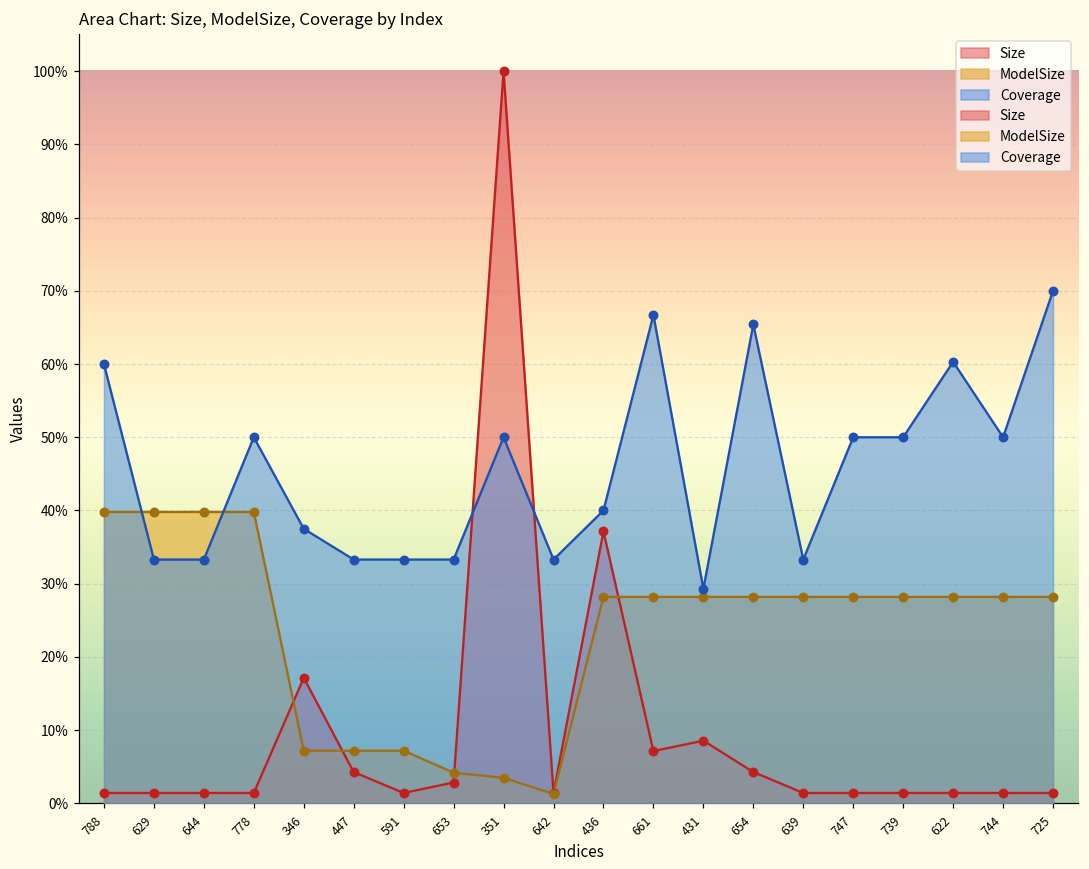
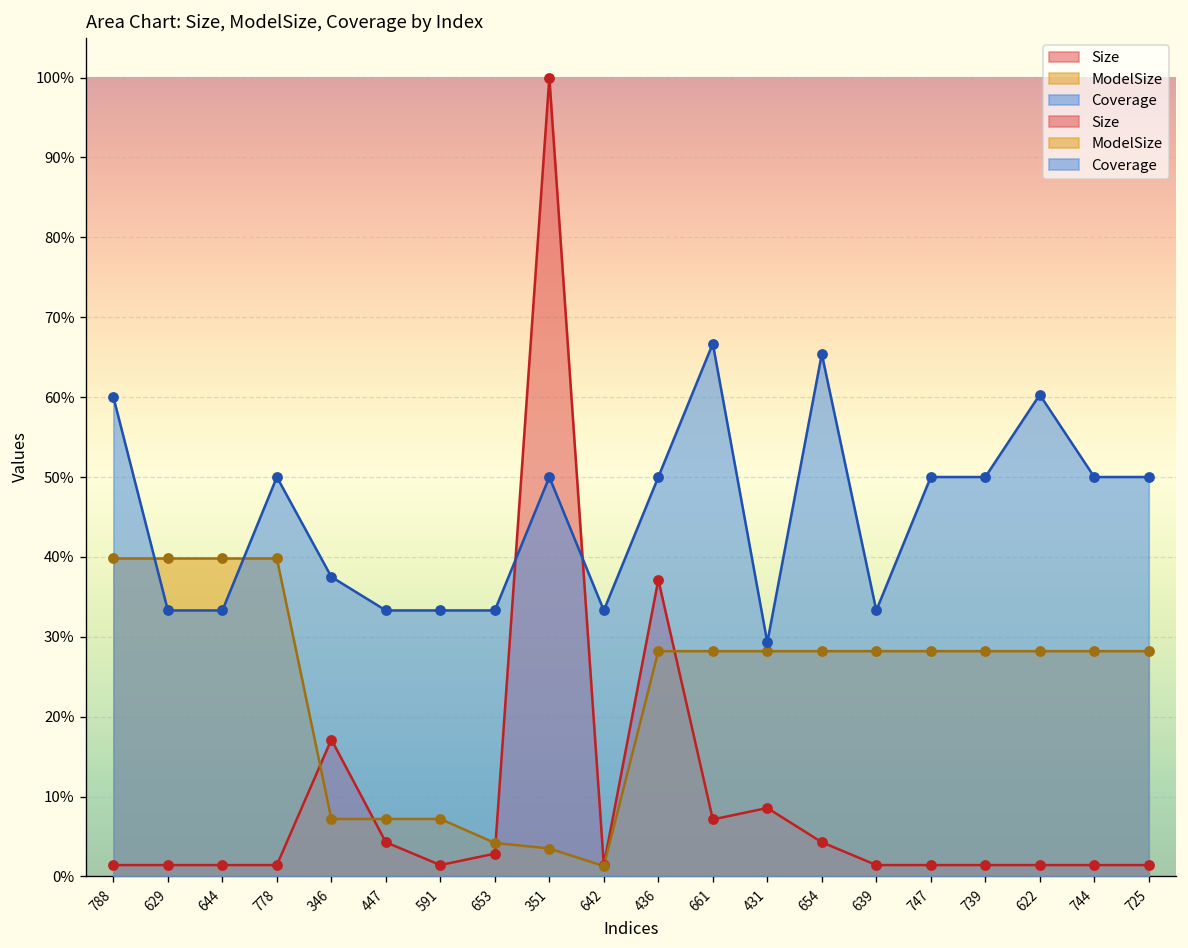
  {
    "Size": {
      "788": "1%",
      "629": "1%",
      "644": "1%",
      "778": "1%",
      "346": "17%",
      "447": "4%",
      "591": "1%",
      "653": "3%",
      "351": "100%",
      "436": "37%",
      "661": "7%",
      "431": "9%",
      "654": "4%",
      "639": "1%",
      "747": "1%",
      "739": "1%",
      "622": "1%",
      "744": "1%",
      "725": "1%"
    },
    "ModelSize": {
      "788": "40%",
      "629": "40%",
      "644": "40%",
      "778": "40%",
      "346": "7%",
      "447": "7%",
      "591": "7%",
      "653": "4%",
      "351": "4%",
      "436": "28%",
      "661": "28%",
      "431": "28%",
      "654": "28%",
      "639": "28%",
      "747": "28%",
      "739": "28%",
      "622": "28%",
      "744": "28%",
      "725": "28%"
    },
    "Coverage": {
      "788": "60%",
      "629": "33%",
      "644": "33%",
      "778": "50%",
      "346": "38%",
      "447": "33%",
      "591": "33%",
      "653": "33%",
      "351": "50%",
      "642": "33%",
-     "436": "40%",
+     "436": "50%",
      "661": "67%",
      "431": "29%",
      "654": "65%",
      "639": "33%",
      "747": "50%",
      "739": "50%",
      "622": "60%",
      "744": "50%",
-     "725": "70%"
+     "725": "50%"
    }
  }
